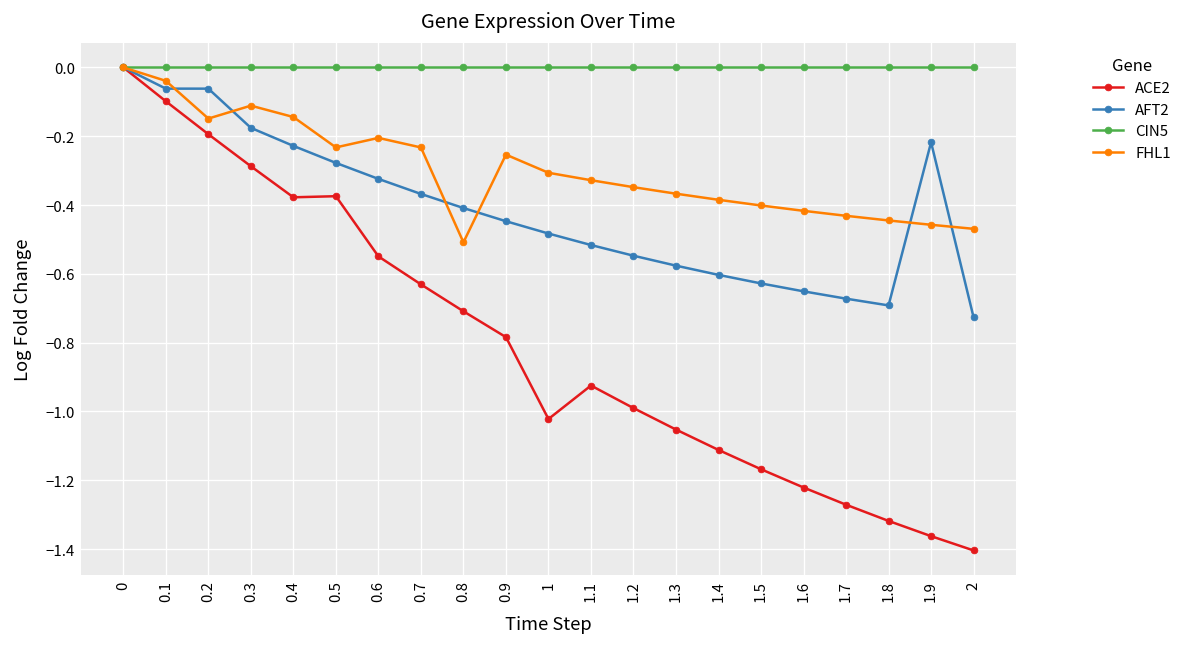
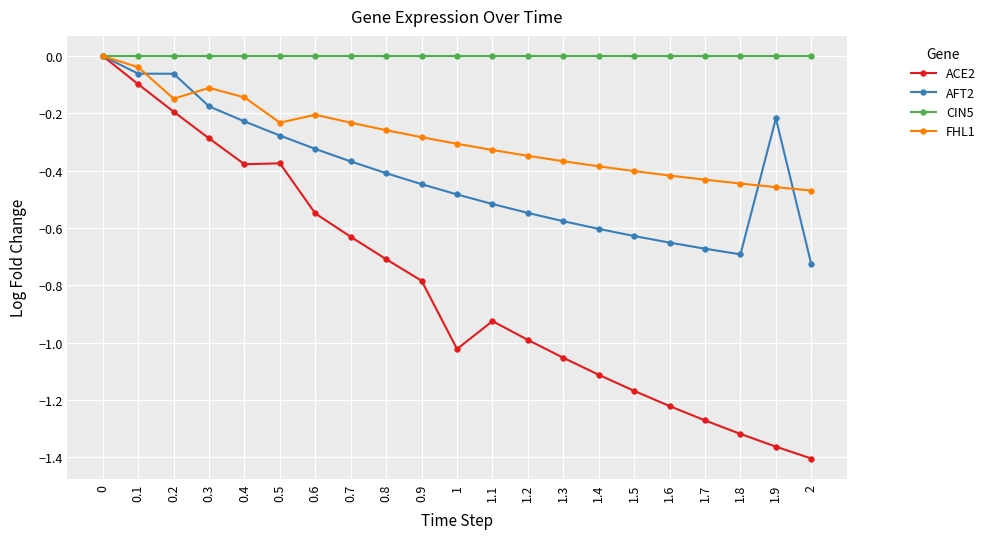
  {
    "ACE2": {
      "0.1": -0.10,
      "0.2": -0.19,
      "0.3": -0.29,
      "0.4": -0.38,
      "0.5": -0.37,
      "0.6": -0.55,
      "0.7": -0.63,
      "0.8": -0.71,
      "0.9": -0.78,
      "1": -1.02,
      "1.1": -0.92,
      "1.2": -0.99,
      "1.3": -1.05,
      "1.4": -1.11,
      "1.5": -1.17,
      "1.6": -1.22,
      "1.7": -1.27,
      "1.8": -1.32,
      "1.9": -1.36,
      "2": -1.40
    },
    "AFT2": {
      "0.1": -0.06,
      "0.2": -0.06,
      "0.3": -0.18,
      "0.4": -0.23,
      "0.5": -0.28,
      "0.6": -0.32,
      "0.7": -0.37,
      "0.8": -0.41,
      "0.9": -0.45,
      "1": -0.48,
      "1.1": -0.52,
      "1.2": -0.55,
      "1.3": -0.58,
      "1.4": -0.60,
      "1.5": -0.63,
      "1.6": -0.65,
      "1.7": -0.67,
      "1.8": -0.69,
      "1.9": -0.22,
      "2": -0.73
    },
    "CIN5": {
      "0.1": 0.00,
      "0.2": 0.00,
      "0.3": 0.00,
      "0.4": 0.00,
      "0.5": 0.00,
      "0.6": 0.00,
      "0.7": 0.00,
      "0.8": 0.00,
      "0.9": 0.00,
      "1": 0.00,
      "1.1": 0.00,
      "1.2": 0.00,
      "1.3": 0.00,
      "1.4": 0.00,
      "1.5": 0.00,
      "1.6": 0.00,
      "1.7": 0.00,
      "1.8": 0.00,
      "1.9": 0.00,
      "2": 0.00
    },
    "FHL1": {
      "0.1": -0.04,
      "0.2": -0.15,
      "0.3": -0.11,
      "0.4": -0.14,
      "0.5": -0.23,
      "0.6": -0.20,
      "0.7": -0.23,
-     "0.8": -0.51,
-     "0.9": -0.25,
+     "0.8": -0.26,
+     "0.9": -0.28,
      "1": -0.31,
      "1.1": -0.33,
      "1.2": -0.35,
      "1.3": -0.37,
      "1.4": -0.38,
      "1.5": -0.40,
      "1.6": -0.42,
      "1.7": -0.43,
      "1.8": -0.44,
      "1.9": -0.46,
      "2": -0.47
    }
  }
